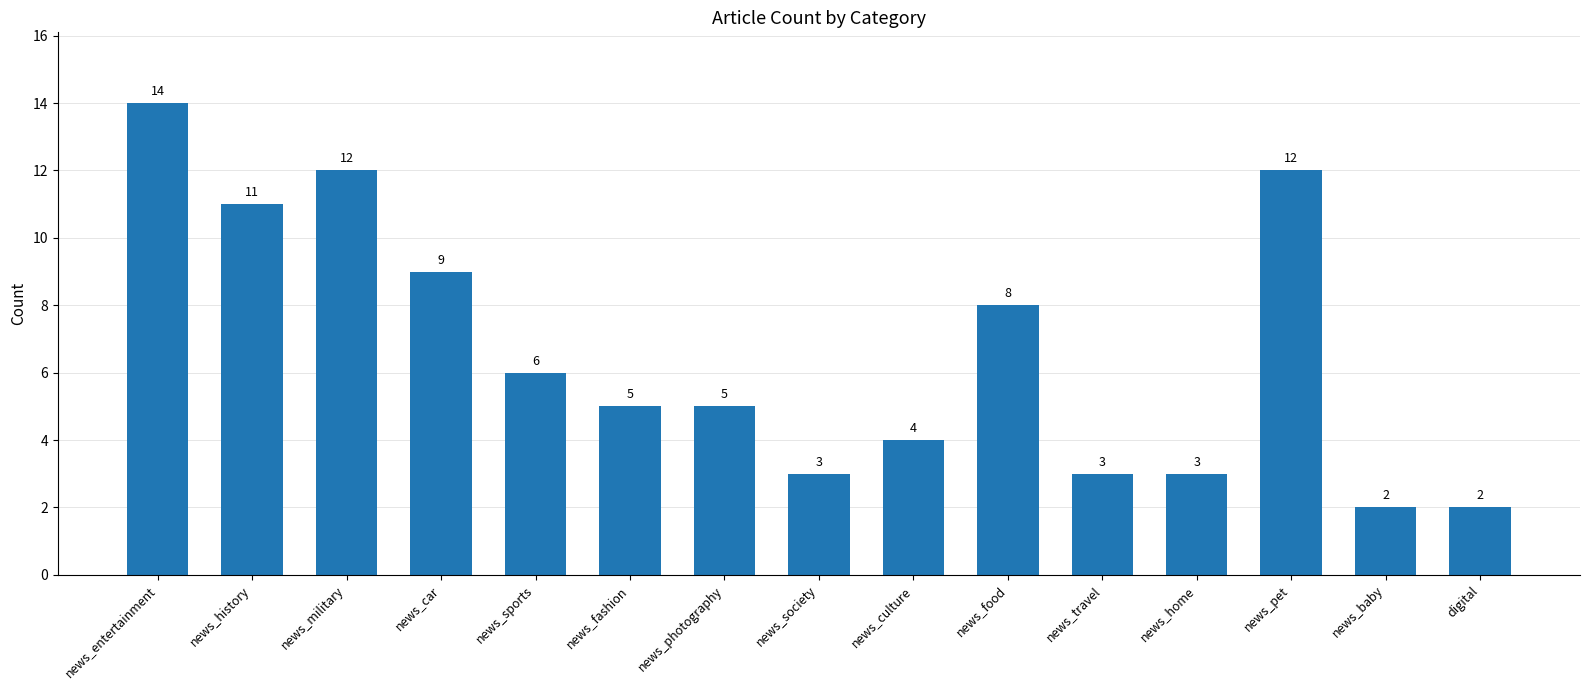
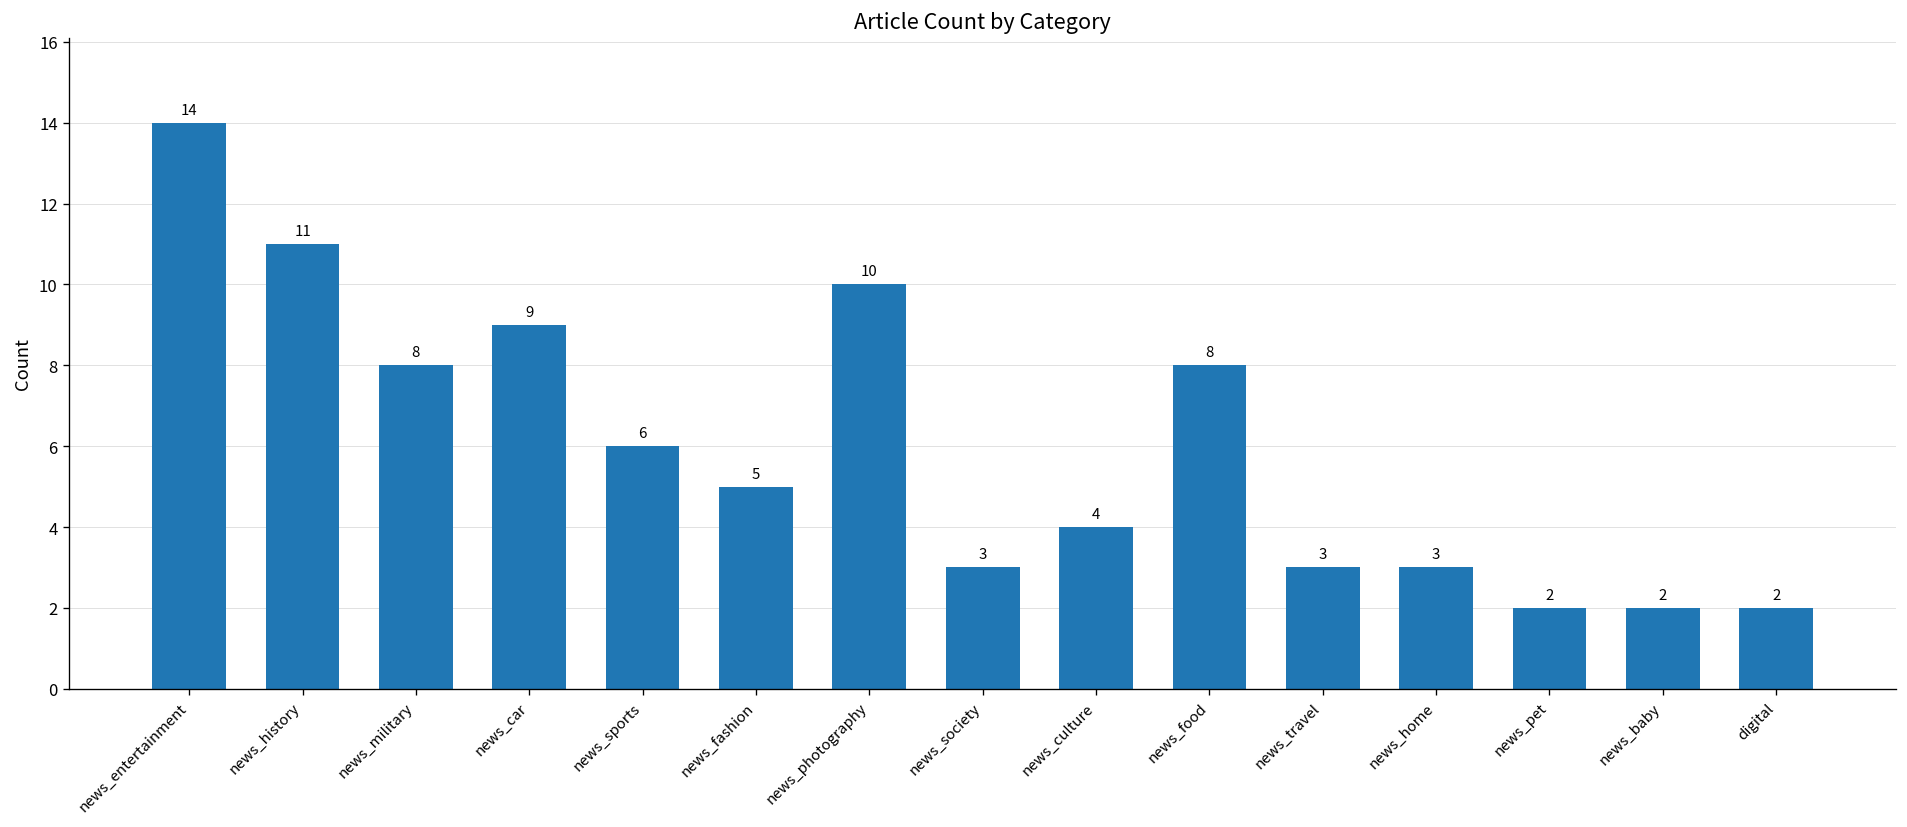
  {
    "news_entertainment": 14,
    "news_history": 11,
-   "news_military": 12,
+   "news_military": 8,
    "news_car": 9,
    "news_sports": 6,
    "news_fashion": 5,
-   "news_photography": 5,
+   "news_photography": 10,
    "news_society": 3,
    "news_culture": 4,
    "news_food": 8,
    "news_travel": 3,
    "news_home": 3,
-   "news_pet": 12,
+   "news_pet": 2,
    "news_baby": 2,
    "digital": 2
  }
